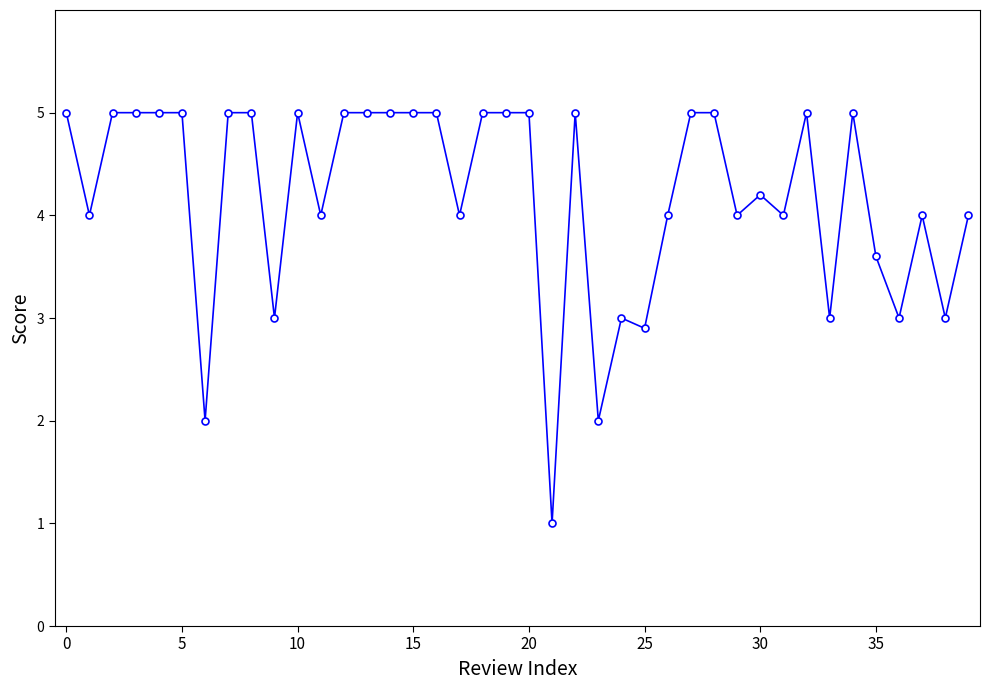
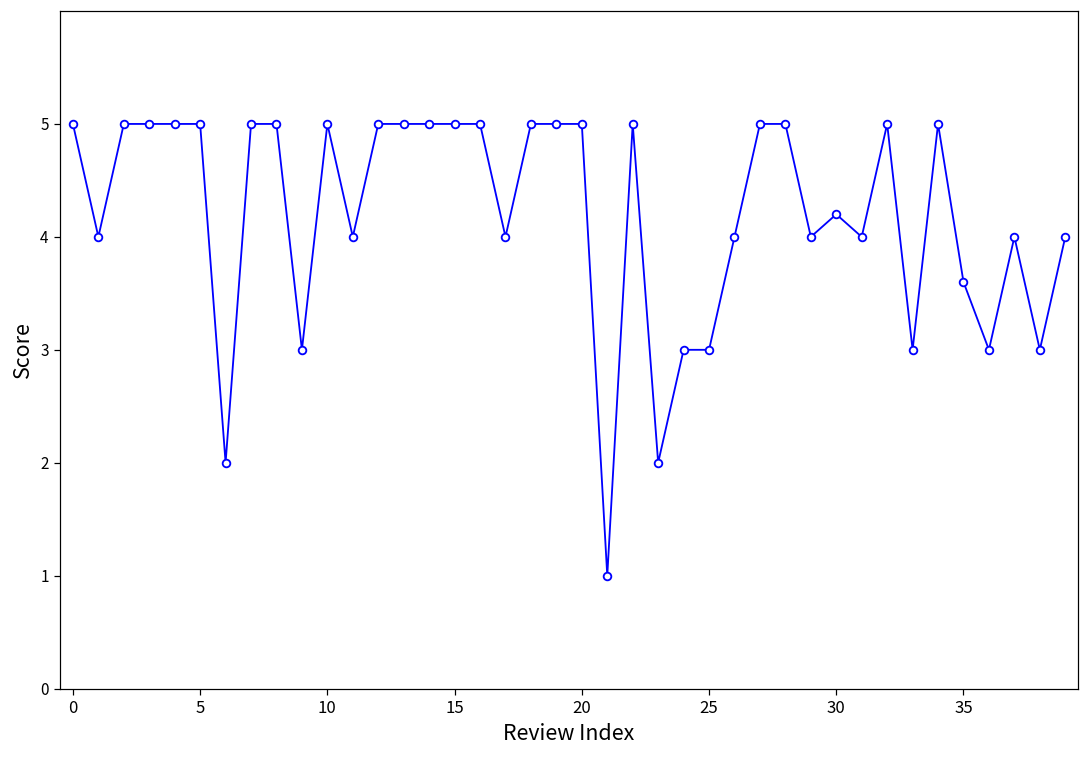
  {
    "0": 5.0,
    "5": 5.0,
    "10": 5.0,
    "15": 5.0,
    "20": 5.0,
-   "25": 2.9,
+   "25": 3.0,
    "30": 4.2,
    "35": 3.6
  }
